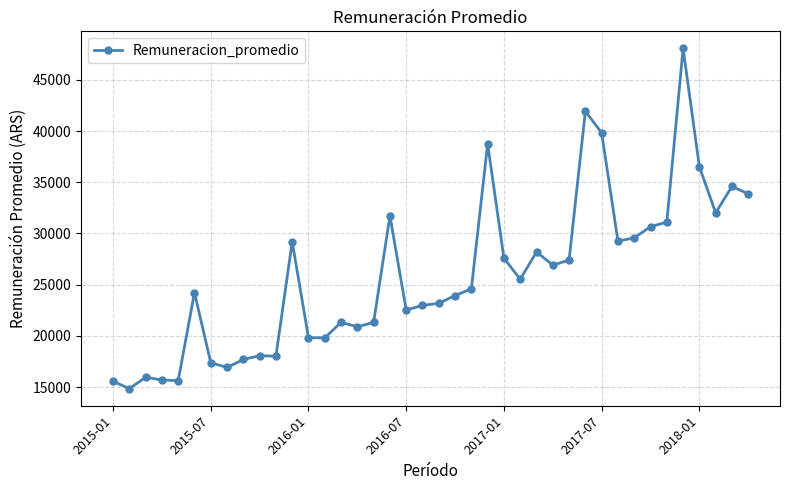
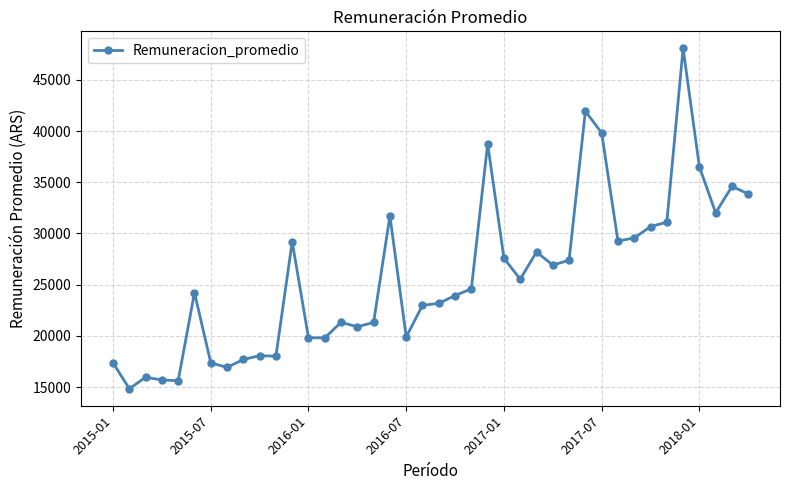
  {
-   "2015-01": 15600,
+   "2015-01": 17400,
    "2015-07": 17400,
    "2016-01": 19800,
-   "2016-07": 22500,
+   "2016-07": 19900,
    "2017-01": 27600,
    "2017-07": 39800,
    "2018-01": 36500
  }
